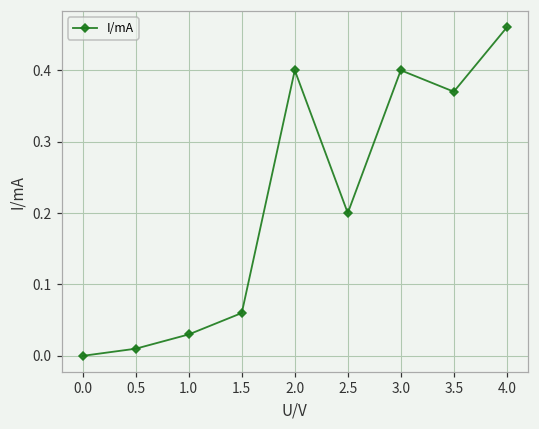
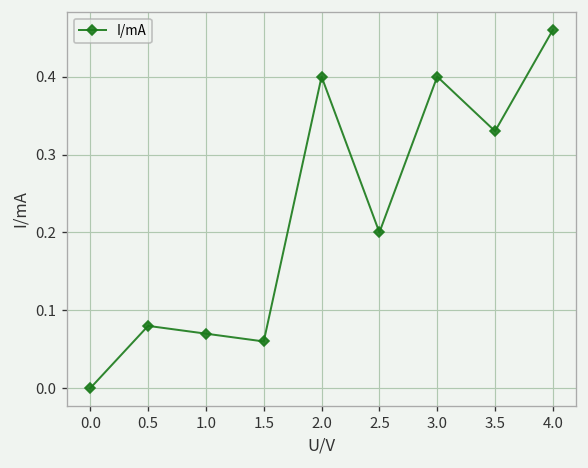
  {
    "0.0": 0.00,
-   "0.5": 0.01,
-   "1.0": 0.03,
+   "0.5": 0.08,
+   "1.0": 0.07,
    "1.5": 0.06,
    "2.0": 0.40,
    "2.5": 0.20,
    "3.0": 0.40,
-   "3.5": 0.37,
+   "3.5": 0.33,
    "4.0": 0.46
  }
